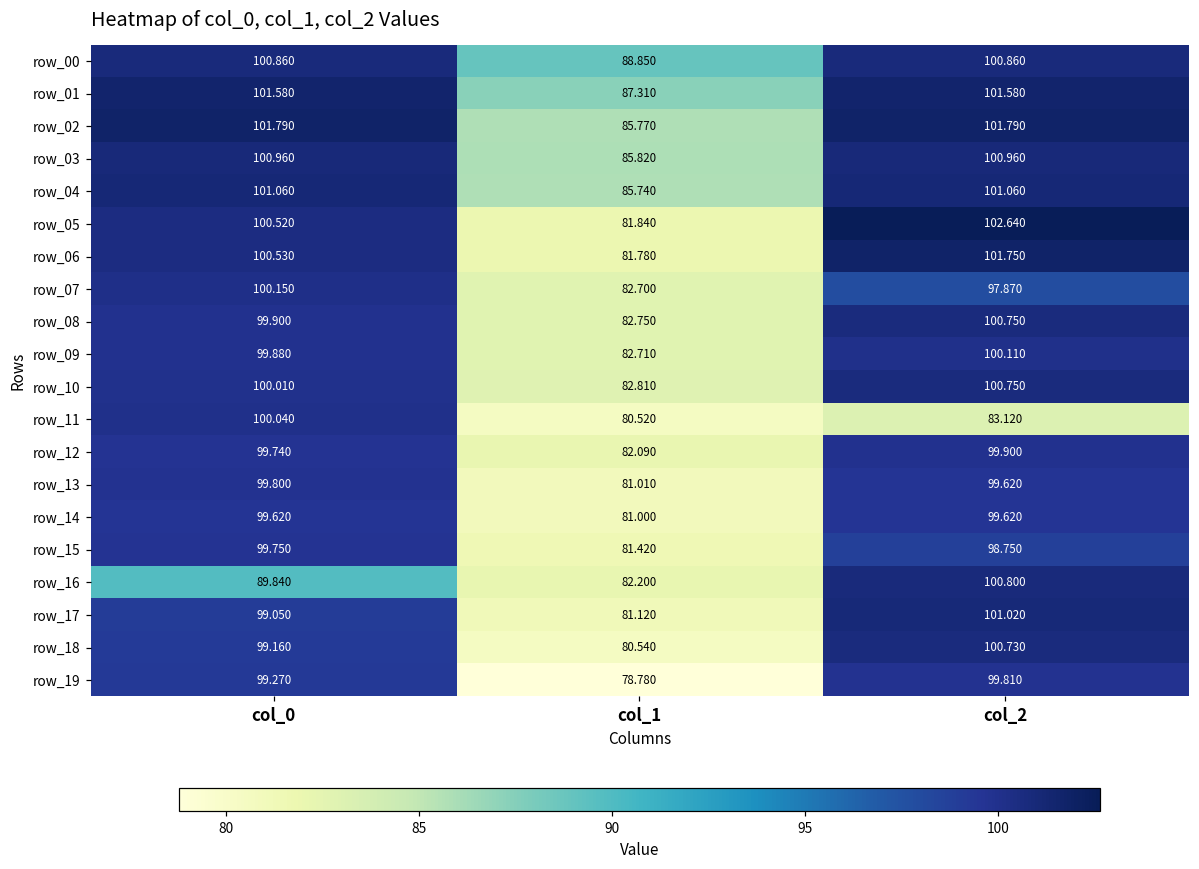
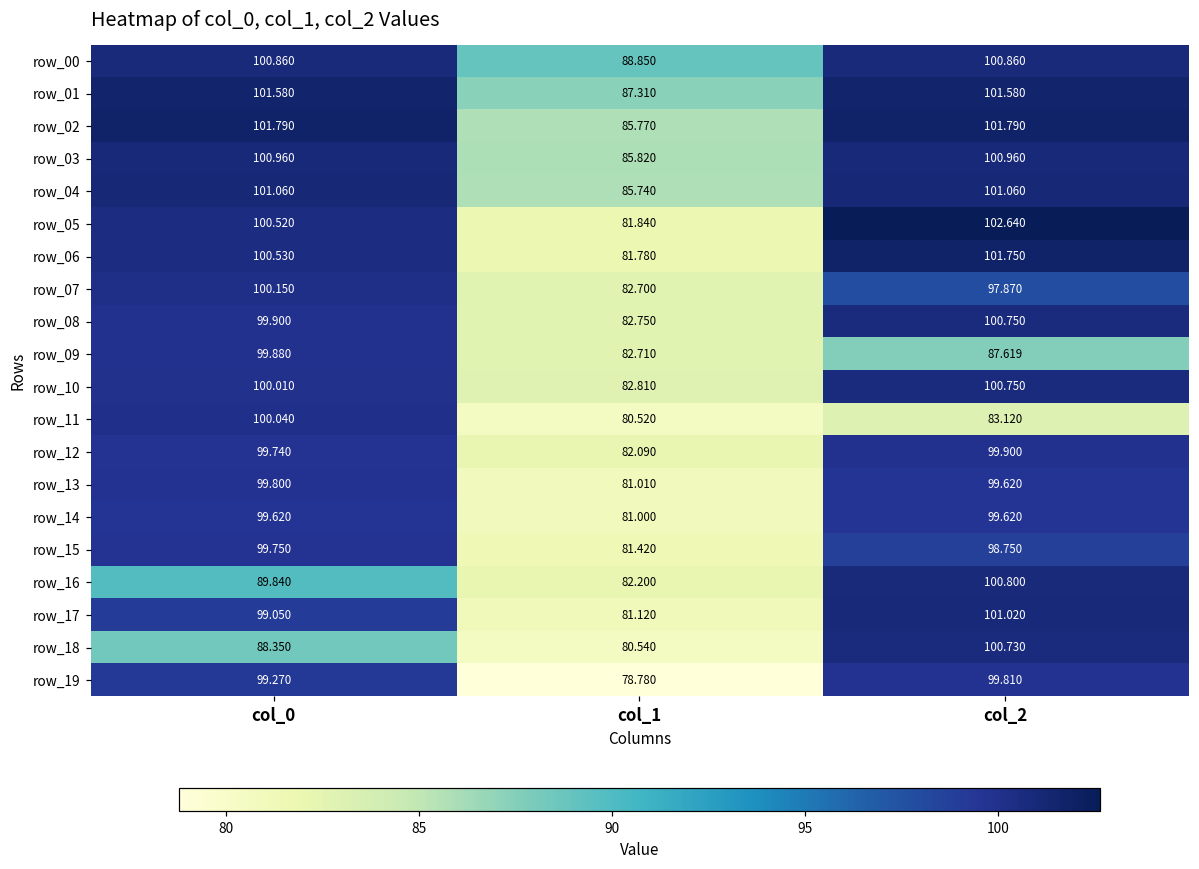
  {
    "row_00": {
      "col_0": 100.860,
      "col_1": 88.850,
      "col_2": 100.860
    },
    "row_01": {
      "col_0": 101.580,
      "col_1": 87.310,
      "col_2": 101.580
    },
    "row_02": {
      "col_0": 101.790,
      "col_1": 85.770,
      "col_2": 101.790
    },
    "row_03": {
      "col_0": 100.960,
      "col_1": 85.820,
      "col_2": 100.960
    },
    "row_04": {
      "col_0": 101.060,
      "col_1": 85.740,
      "col_2": 101.060
    },
    "row_05": {
      "col_0": 100.520,
      "col_1": 81.840,
      "col_2": 102.640
    },
    "row_06": {
      "col_0": 100.530,
      "col_1": 81.780,
      "col_2": 101.750
    },
    "row_07": {
      "col_0": 100.150,
      "col_1": 82.700,
      "col_2": 97.870
    },
    "row_08": {
      "col_0": 99.900,
      "col_1": 82.750,
      "col_2": 100.750
    },
    "row_09": {
      "col_0": 99.880,
      "col_1": 82.710,
-     "col_2": 100.110
+     "col_2": 87.619
    },
    "row_10": {
      "col_0": 100.010,
      "col_1": 82.810,
      "col_2": 100.750
    },
    "row_11": {
      "col_0": 100.040,
      "col_1": 80.520,
      "col_2": 83.120
    },
    "row_12": {
      "col_0": 99.740,
      "col_1": 82.090,
      "col_2": 99.900
    },
    "row_13": {
      "col_0": 99.800,
      "col_1": 81.010,
      "col_2": 99.620
    },
    "row_14": {
      "col_0": 99.620,
      "col_1": 81.000,
      "col_2": 99.620
    },
    "row_15": {
      "col_0": 99.750,
      "col_1": 81.420,
      "col_2": 98.750
    },
    "row_16": {
      "col_0": 89.840,
      "col_1": 82.200,
      "col_2": 100.800
    },
    "row_17": {
      "col_0": 99.050,
      "col_1": 81.120,
      "col_2": 101.020
    },
    "row_18": {
-     "col_0": 99.160,
+     "col_0": 88.350,
      "col_1": 80.540,
      "col_2": 100.730
    },
    "row_19": {
      "col_0": 99.270,
      "col_1": 78.780,
      "col_2": 99.810
    }
  }
